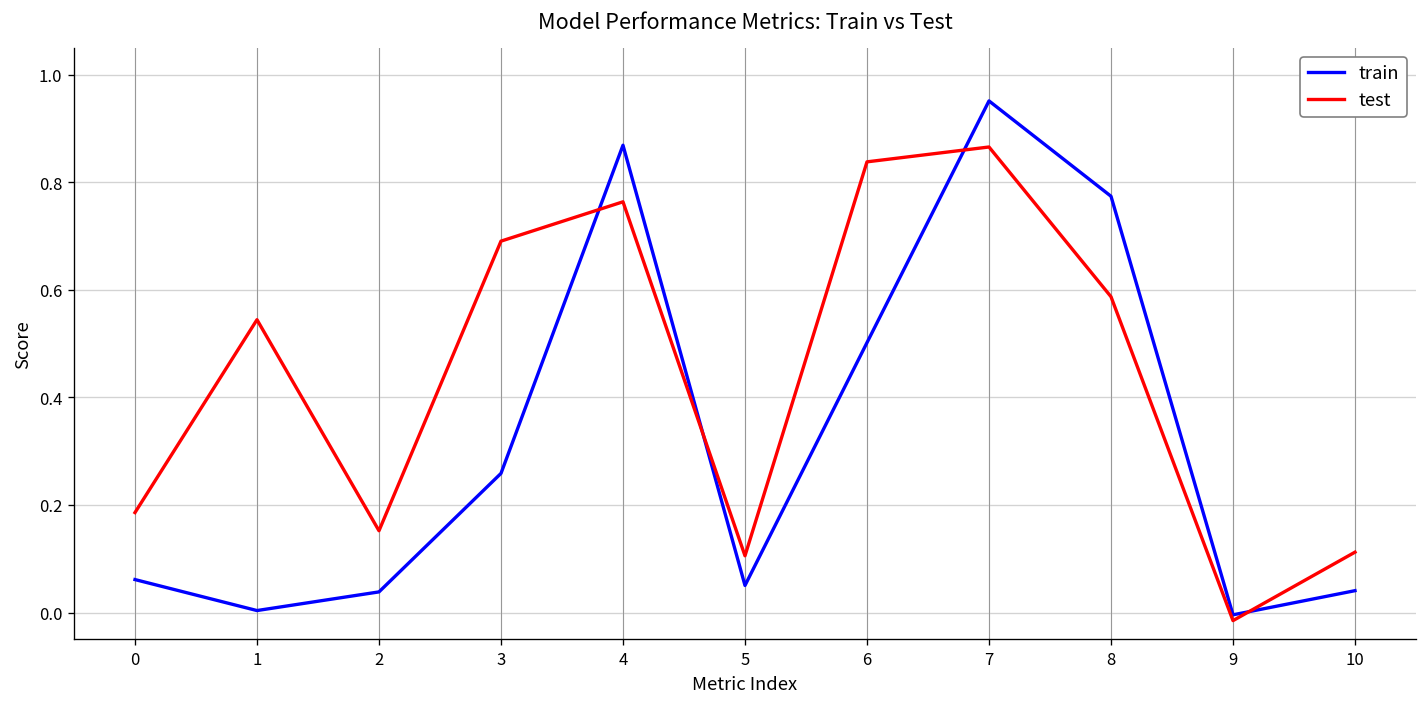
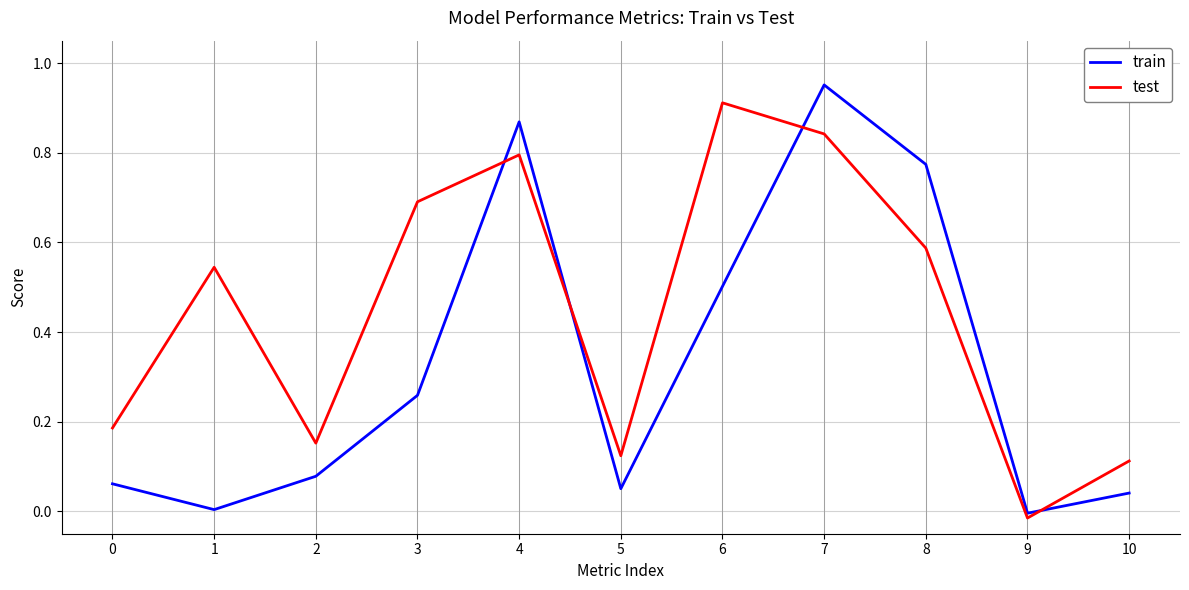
  {
    "train": {
      "0": 0.06,
      "1": 0.00,
-     "2": 0.04,
+     "2": 0.08,
      "3": 0.26,
      "4": 0.87,
      "5": 0.05,
      "6": 0.50,
      "7": 0.95,
      "8": 0.77,
      "9": 0.00,
      "10": 0.04
    },
    "test": {
      "0": 0.19,
      "1": 0.54,
      "2": 0.15,
      "3": 0.69,
-     "4": 0.76,
-     "5": 0.11,
-     "6": 0.84,
-     "7": 0.87,
+     "4": 0.80,
+     "5": 0.12,
+     "6": 0.91,
+     "7": 0.84,
      "8": 0.59,
      "9": -0.01,
      "10": 0.11
    }
  }
